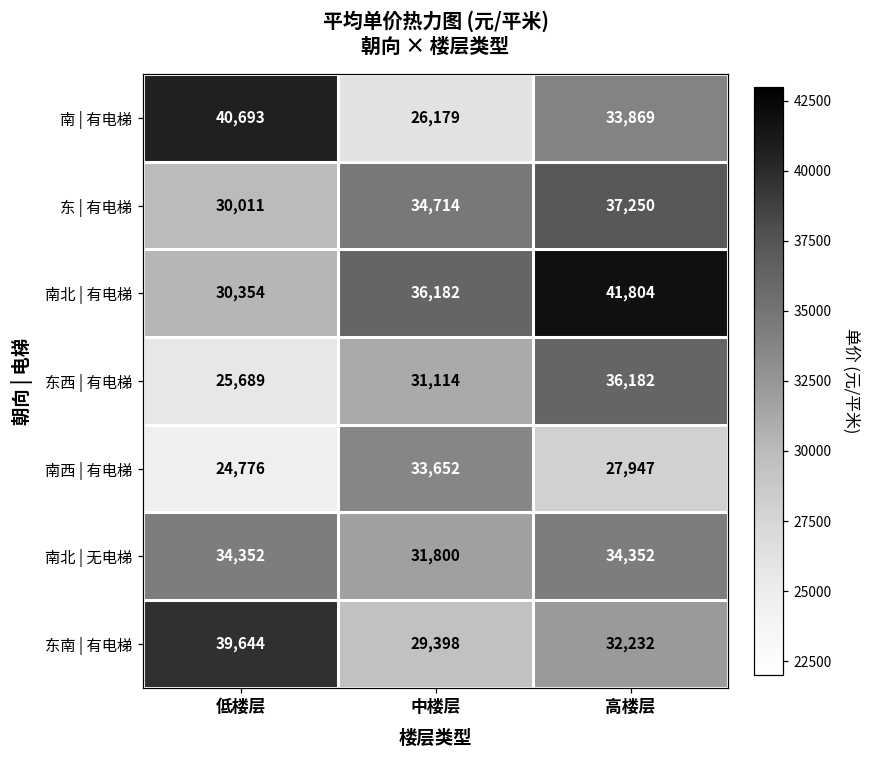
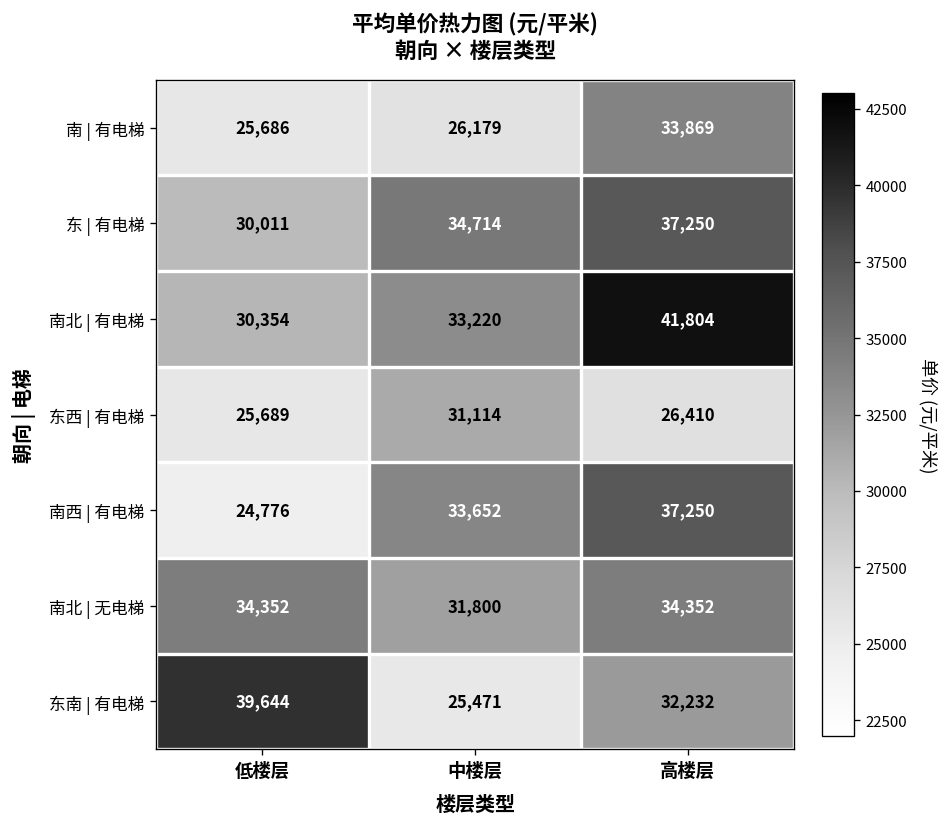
  {
    "南 | 有电梯": {
-     "低楼层": "40,693",
+     "低楼层": "25,686",
      "中楼层": "26,179",
      "高楼层": "33,869"
    },
    "东 | 有电梯": {
      "低楼层": "30,011",
      "中楼层": "34,714",
      "高楼层": "37,250"
    },
    "南北 | 有电梯": {
      "低楼层": "30,354",
-     "中楼层": "36,182",
+     "中楼层": "33,220",
      "高楼层": "41,804"
    },
    "东西 | 有电梯": {
      "低楼层": "25,689",
      "中楼层": "31,114",
-     "高楼层": "36,182"
+     "高楼层": "26,410"
    },
    "南西 | 有电梯": {
      "低楼层": "24,776",
      "中楼层": "33,652",
-     "高楼层": "27,947"
+     "高楼层": "37,250"
    },
    "南北 | 无电梯": {
      "低楼层": "34,352",
      "中楼层": "31,800",
      "高楼层": "34,352"
    },
    "东南 | 有电梯": {
      "低楼层": "39,644",
-     "中楼层": "29,398",
+     "中楼层": "25,471",
      "高楼层": "32,232"
    }
  }
